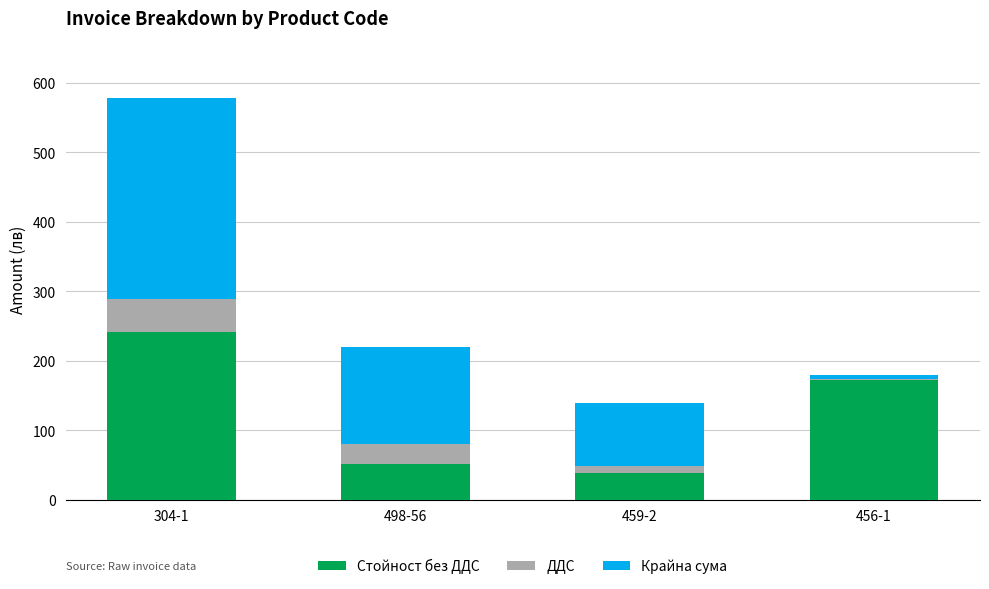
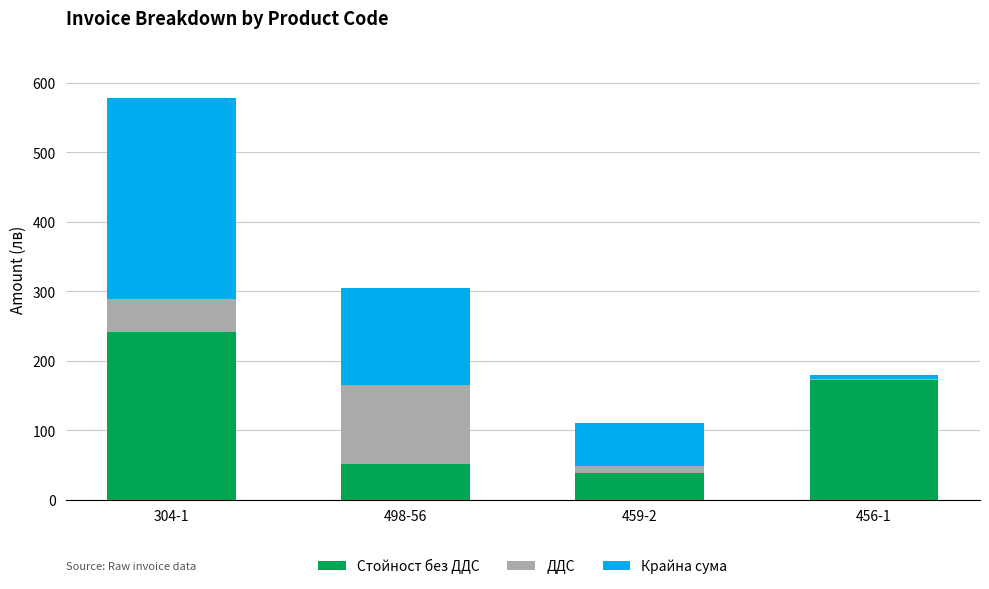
  {
    "Стойност без ДДС": {
      "304-1": 240,
      "498-56": 50,
      "459-2": 40,
      "456-1": 170
    },
    "ДДС": {
      "304-1": 50,
-     "498-56": 30,
+     "498-56": 110,
      "459-2": 10
    },
    "Крайна сума": {
      "304-1": 290,
      "498-56": 140,
-     "459-2": 90,
+     "459-2": 60,
      "456-1": 10
    }
  }
